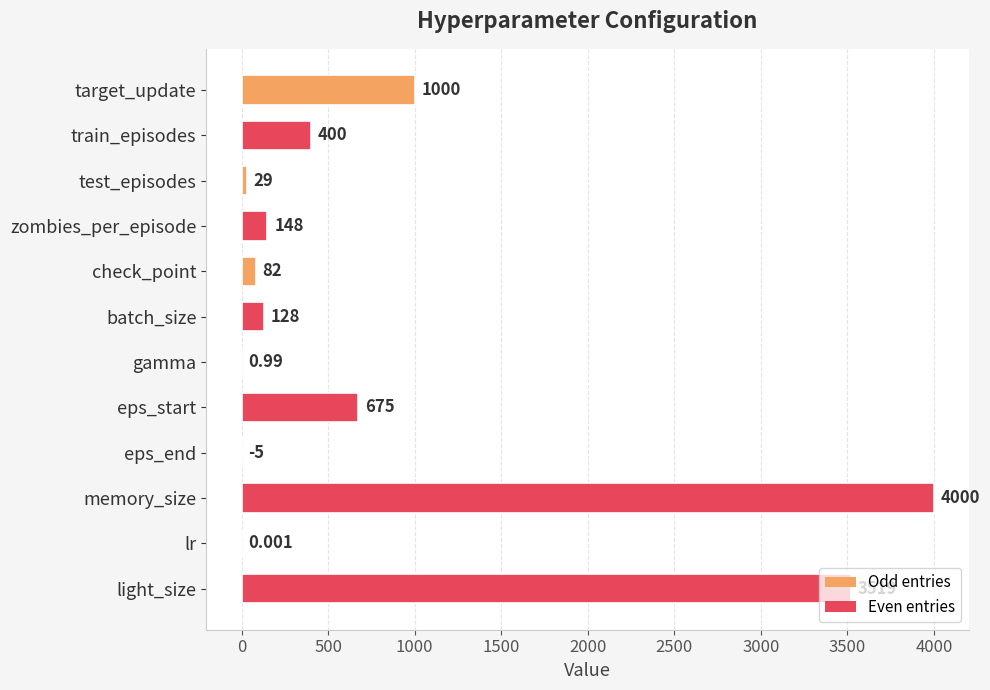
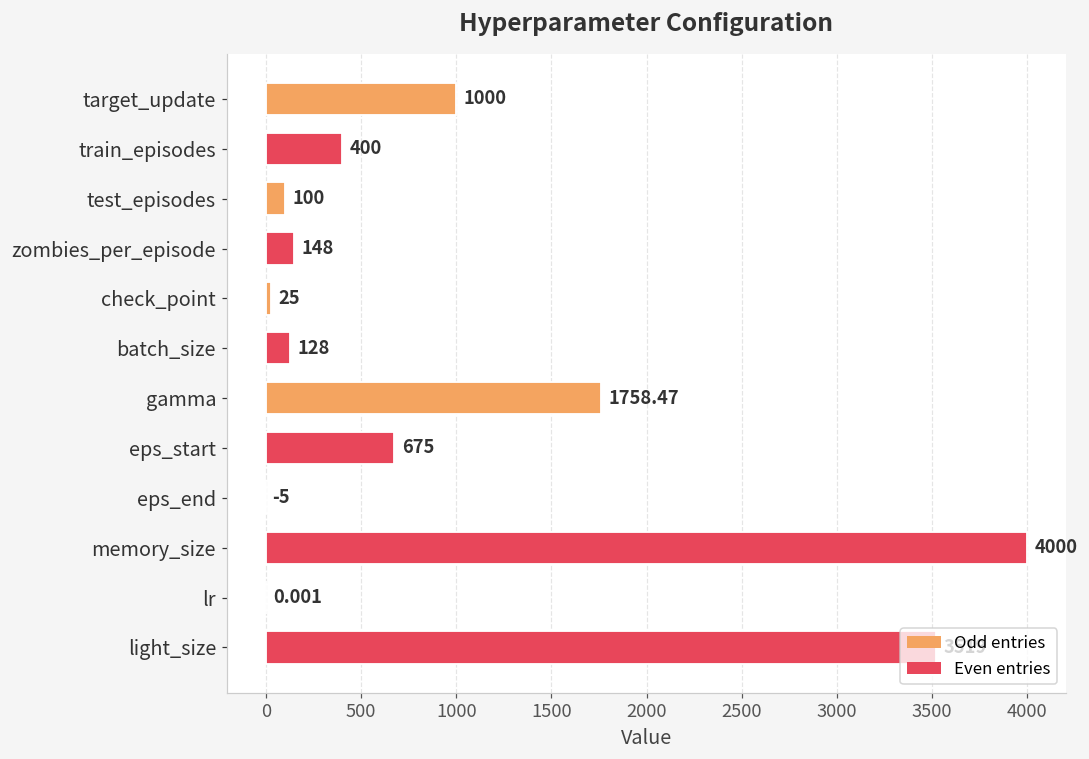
  {
    "target_update": 1000,
    "train_episodes": 400,
-   "test_episodes": 29,
+   "test_episodes": 100,
    "zombies_per_episode": 148,
-   "check_point": 82,
+   "check_point": 25,
    "batch_size": 128,
-   "gamma": 0.99,
+   "gamma": 1758.47,
    "eps_start": 675,
    "eps_end": -5,
    "memory_size": 4000,
    "lr": 0.001
  }
